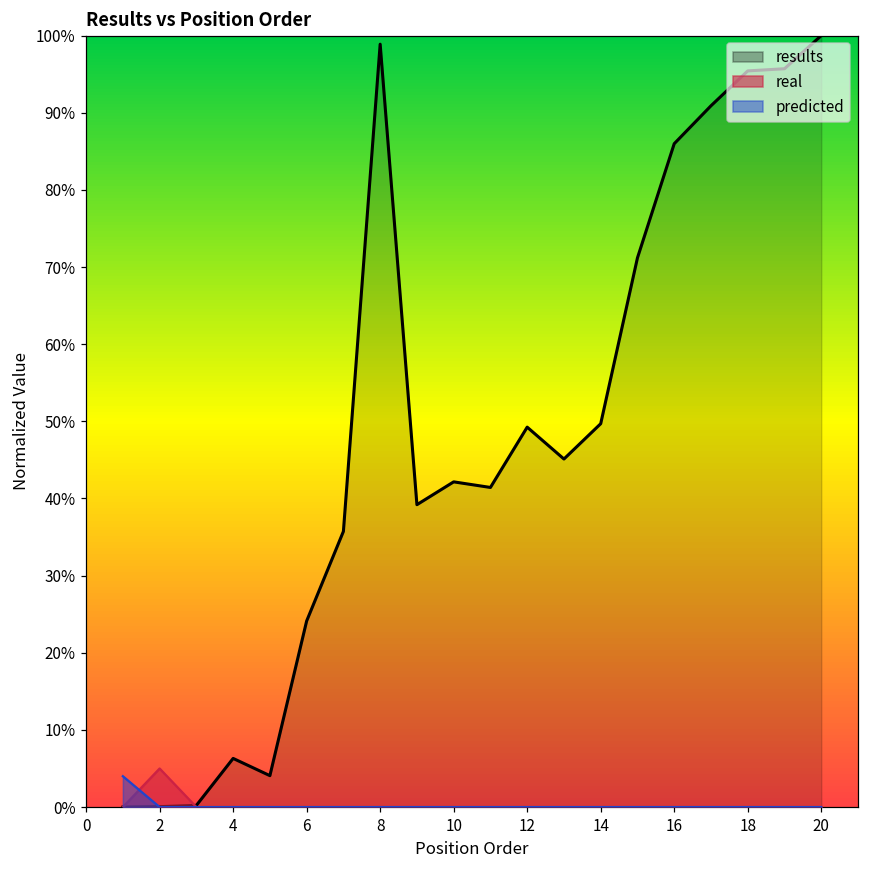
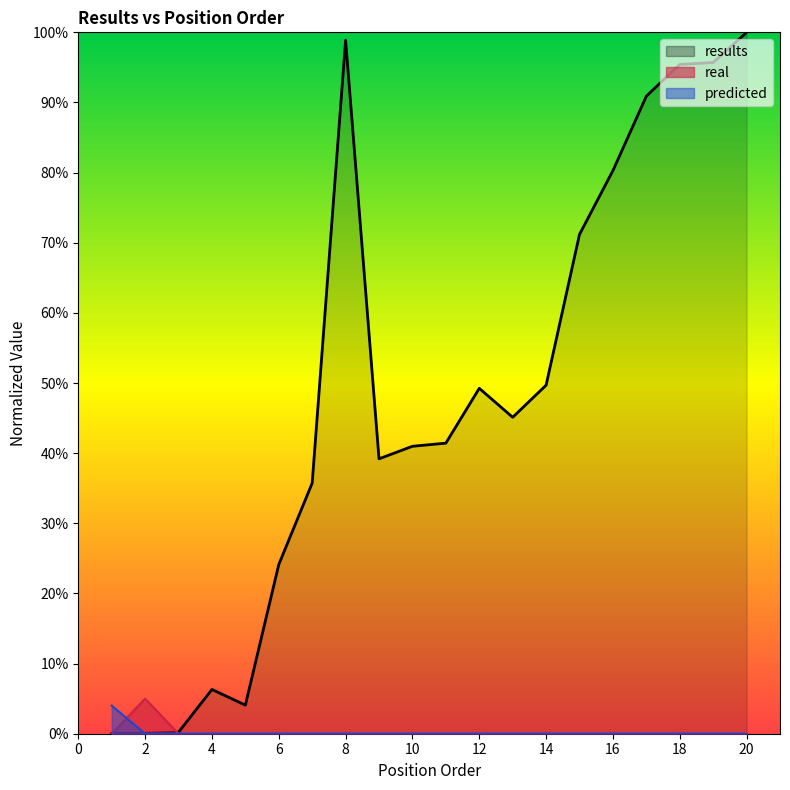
  {
    "results": {
      "4": "6%",
      "6": "24%",
      "8": "99%",
-     "10": "42%",
+     "10": "41%",
      "12": "49%",
      "14": "50%",
-     "16": "86%",
+     "16": "80%",
      "20": "100%"
    },
    "real": {
      "2": "5%"
    }
  }
